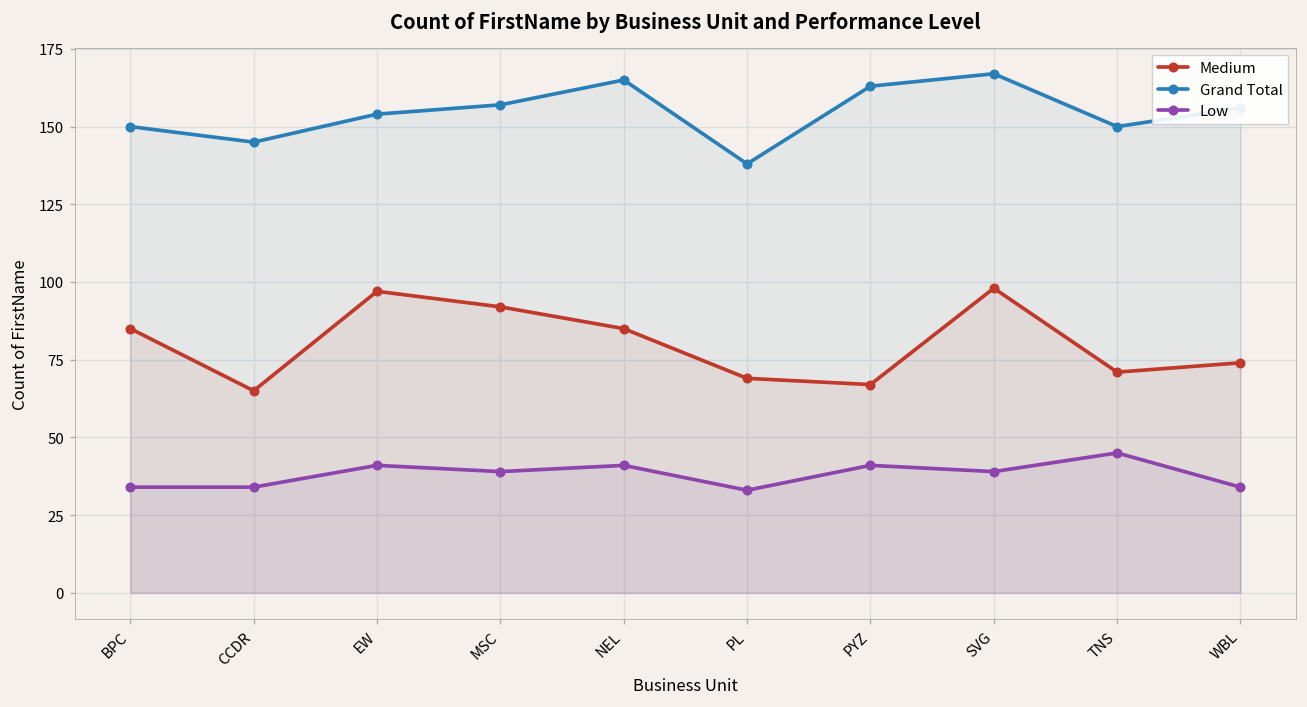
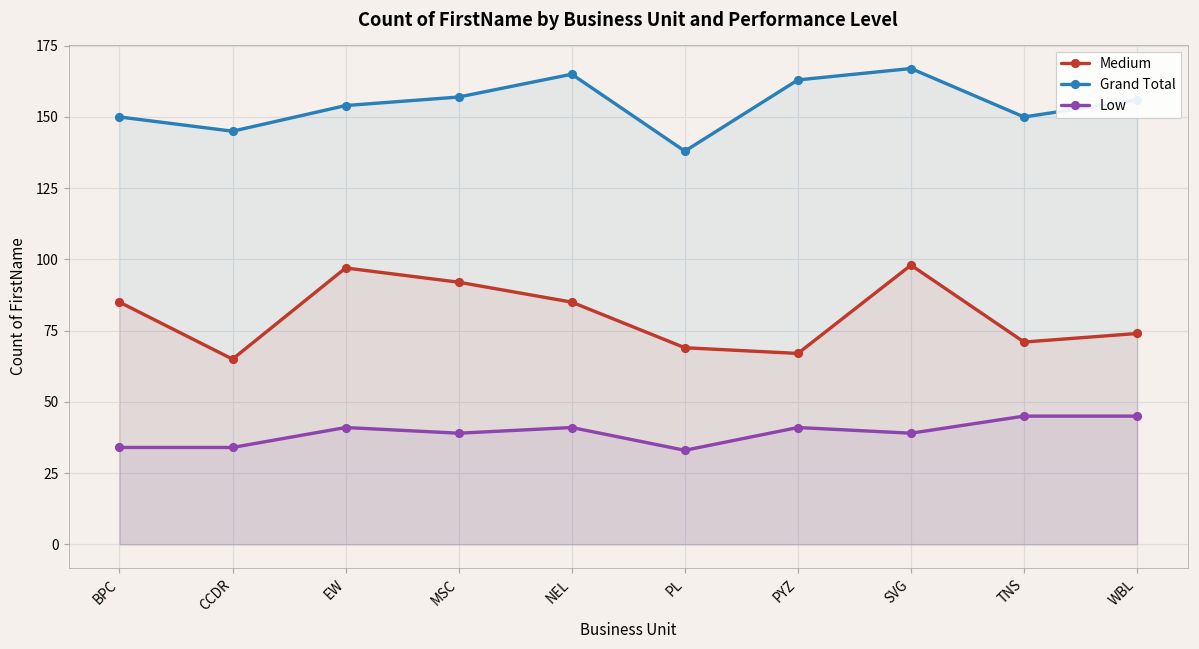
  {
    "Medium": {
      "BPC": 85,
      "CCDR": 65,
      "EW": 97,
      "MSC": 92,
      "NEL": 85,
      "PL": 69,
      "PYZ": 67,
      "SVG": 98,
      "TNS": 71,
      "WBL": 74
    },
    "Grand Total": {
      "BPC": 150,
      "CCDR": 145,
      "EW": 154,
      "MSC": 157,
      "NEL": 165,
      "PL": 138,
      "PYZ": 163,
      "SVG": 167,
      "TNS": 150
    },
    "Low": {
      "BPC": 34,
      "CCDR": 34,
      "EW": 41,
      "MSC": 39,
      "NEL": 41,
      "PL": 33,
      "PYZ": 41,
      "SVG": 39,
      "TNS": 45,
-     "WBL": 34
+     "WBL": 45
    }
  }
